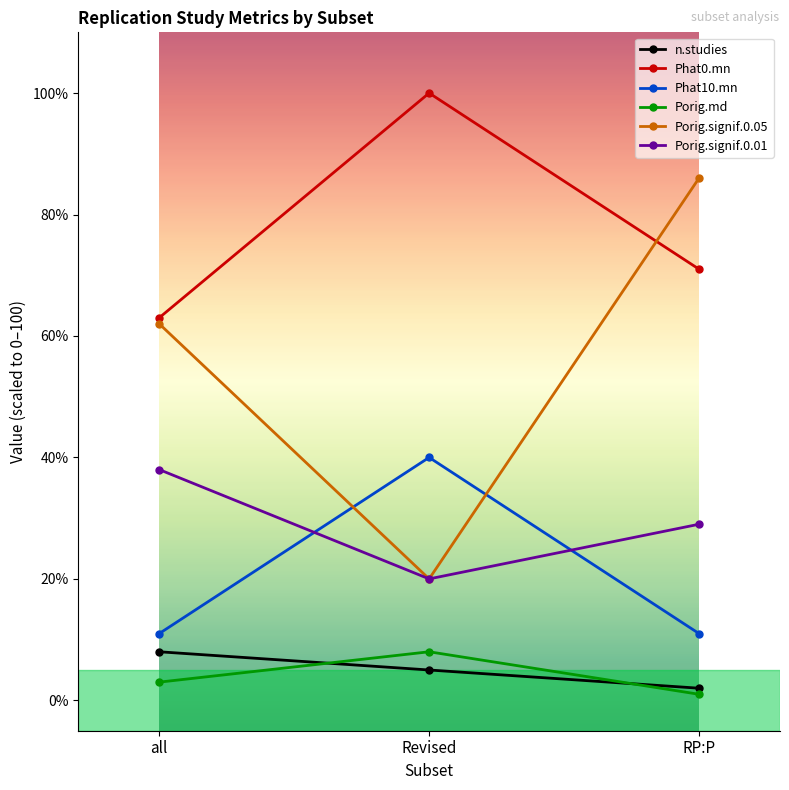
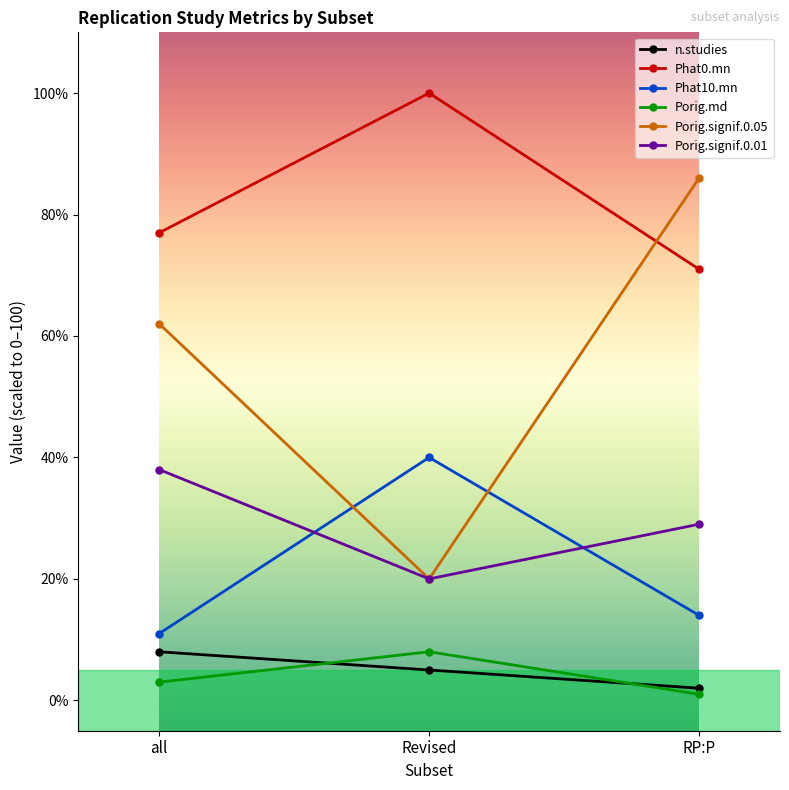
  {
    "n.studies": {
      "all": "8%"
    },
    "Phat0.mn": {
-     "all": "63%",
+     "all": "77%",
      "Revised": "100%",
      "RP:P": "71%"
    },
    "Phat10.mn": {
      "all": "11%",
      "Revised": "40%",
-     "RP:P": "11%"
+     "RP:P": "14%"
    },
    "Porig.md": {
      "Revised": "8%"
    },
    "Porig.signif.0.05": {
      "all": "62%",
      "RP:P": "86%"
    },
    "Porig.signif.0.01": {
      "all": "38%",
      "RP:P": "29%"
    }
  }
